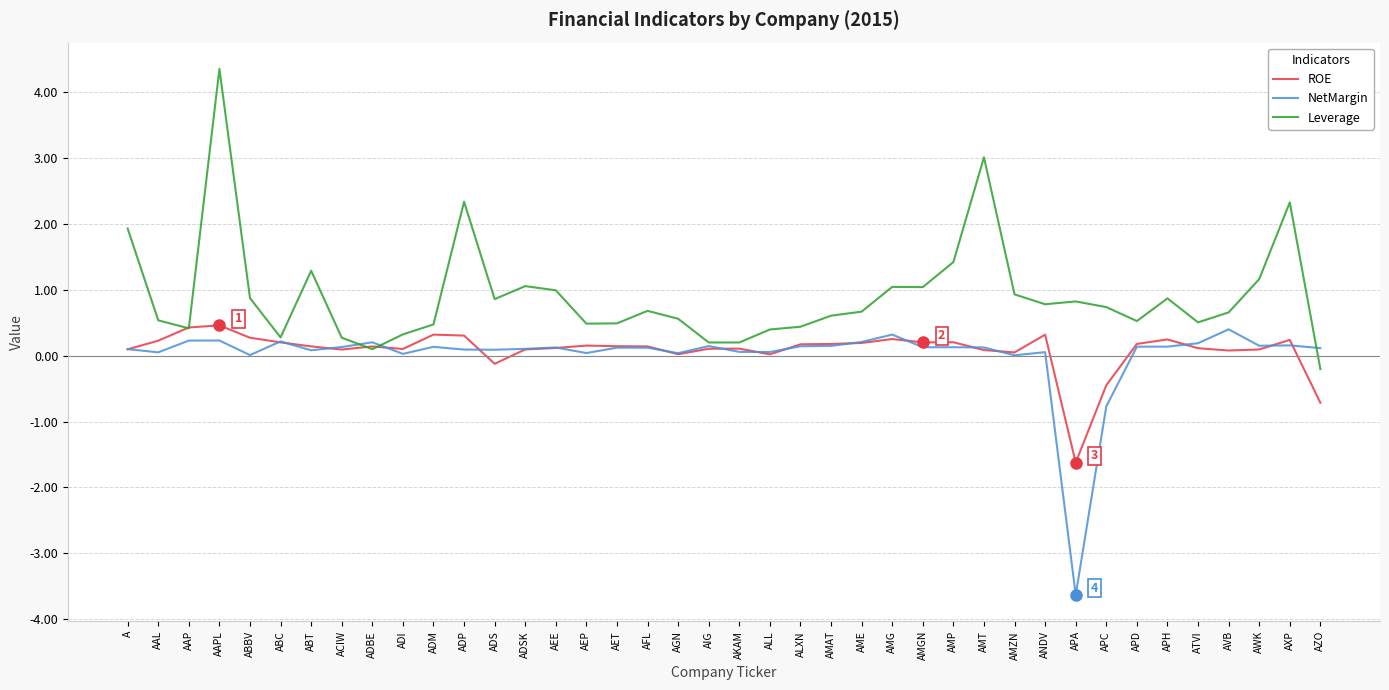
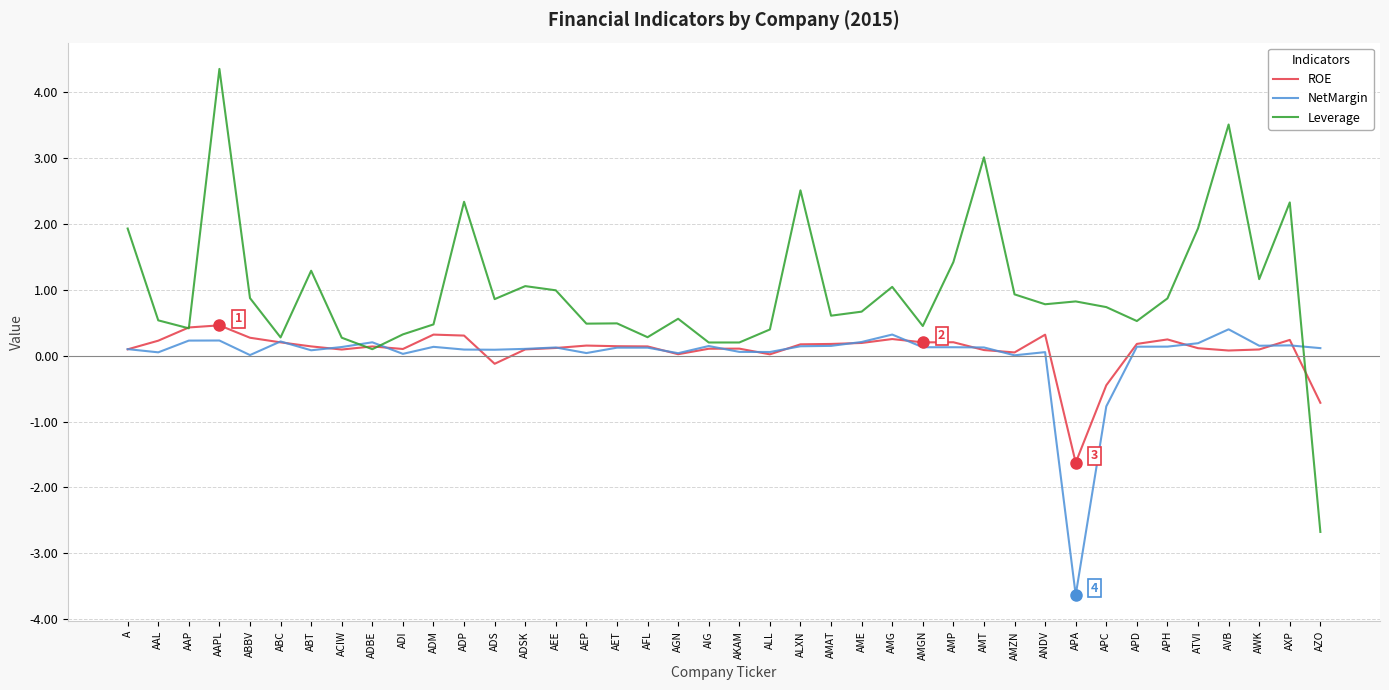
  {
    "Leverage": {
      "A": 1.9,
      "AAL": 0.5,
      "AAPL": 4.4,
      "ABC": 0.3,
      "ABT": 1.3,
      "ACIW": 0.3,
      "ADBE": 0.1,
      "ADI": 0.3,
      "ADM": 0.5,
      "ADP": 2.3,
      "ADS": 0.9,
      "ADSK": 1.1,
      "AEE": 1.0,
      "AEP": 0.5,
      "AET": 0.5,
-     "AFL": 0.7,
+     "AFL": 0.3,
      "AGN": 0.6,
      "AIG": 0.2,
      "AKAM": 0.2,
      "ALL": 0.4,
-     "ALXN": 0.4,
+     "ALXN": 2.5,
      "AMAT": 0.6,
      "AME": 0.7,
      "AMG": 1.0,
-     "AMGN": 1.0,
+     "AMGN": 0.5,
      "AMP": 1.4,
      "AMT": 3.0,
      "AMZN": 0.9,
      "ANDV": 0.8,
      "APA": 0.8,
      "APC": 0.7,
      "APD": 0.5,
      "APH": 0.9,
-     "ATVI": 0.5,
-     "AVB": 0.7,
+     "ATVI": 1.9,
+     "AVB": 3.5,
      "AWK": 1.2,
      "AXP": 2.3,
-     "AZO": -0.2
+     "AZO": -2.7
    }
  }
